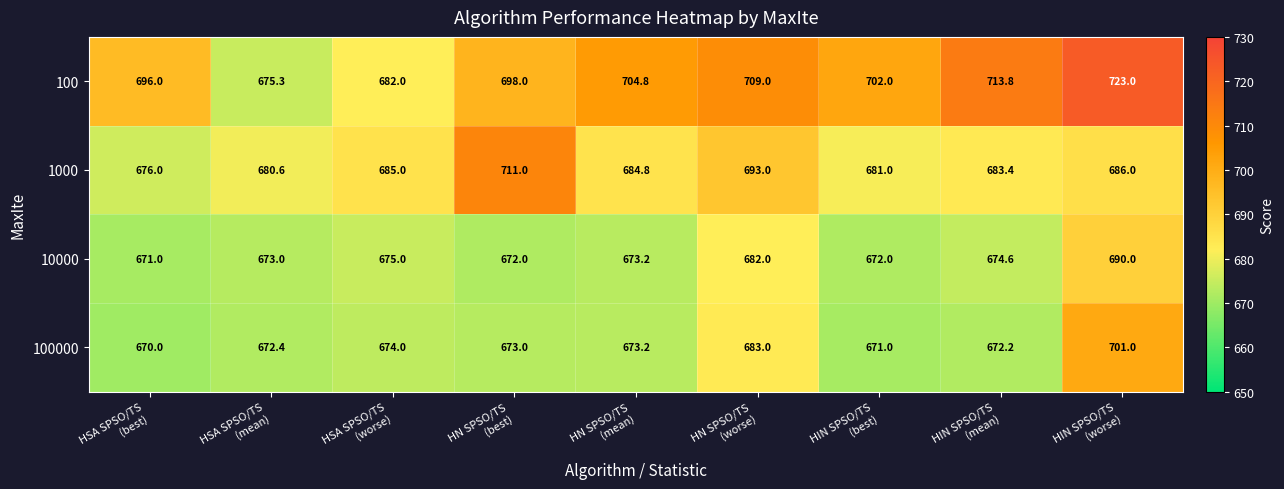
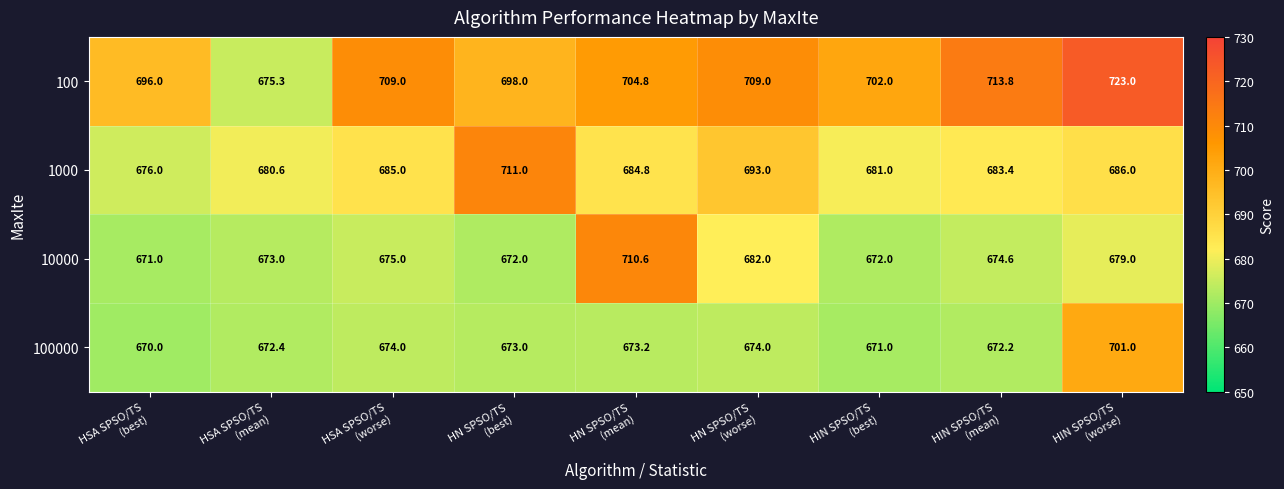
  {
    "100": {
      "HSA SPSO/TS (best)": 696.0,
      "HSA SPSO/TS (mean)": 675.3,
-     "HSA SPSO/TS (worse)": 682.0,
+     "HSA SPSO/TS (worse)": 709.0,
      "HN SPSO/TS (best)": 698.0,
      "HN SPSO/TS (mean)": 704.8,
      "HN SPSO/TS (worse)": 709.0,
      "HIN SPSO/TS (best)": 702.0,
      "HIN SPSO/TS (mean)": 713.8,
      "HIN SPSO/TS (worse)": 723.0
    },
    "1000": {
      "HSA SPSO/TS (best)": 676.0,
      "HSA SPSO/TS (mean)": 680.6,
      "HSA SPSO/TS (worse)": 685.0,
      "HN SPSO/TS (best)": 711.0,
      "HN SPSO/TS (mean)": 684.8,
      "HN SPSO/TS (worse)": 693.0,
      "HIN SPSO/TS (best)": 681.0,
      "HIN SPSO/TS (mean)": 683.4,
      "HIN SPSO/TS (worse)": 686.0
    },
    "10000": {
      "HSA SPSO/TS (best)": 671.0,
      "HSA SPSO/TS (mean)": 673.0,
      "HSA SPSO/TS (worse)": 675.0,
      "HN SPSO/TS (best)": 672.0,
-     "HN SPSO/TS (mean)": 673.2,
+     "HN SPSO/TS (mean)": 710.6,
      "HN SPSO/TS (worse)": 682.0,
      "HIN SPSO/TS (best)": 672.0,
      "HIN SPSO/TS (mean)": 674.6,
-     "HIN SPSO/TS (worse)": 690.0
+     "HIN SPSO/TS (worse)": 679.0
    },
    "100000": {
      "HSA SPSO/TS (best)": 670.0,
      "HSA SPSO/TS (mean)": 672.4,
      "HSA SPSO/TS (worse)": 674.0,
      "HN SPSO/TS (best)": 673.0,
      "HN SPSO/TS (mean)": 673.2,
-     "HN SPSO/TS (worse)": 683.0,
+     "HN SPSO/TS (worse)": 674.0,
      "HIN SPSO/TS (best)": 671.0,
      "HIN SPSO/TS (mean)": 672.2,
      "HIN SPSO/TS (worse)": 701.0
    }
  }
